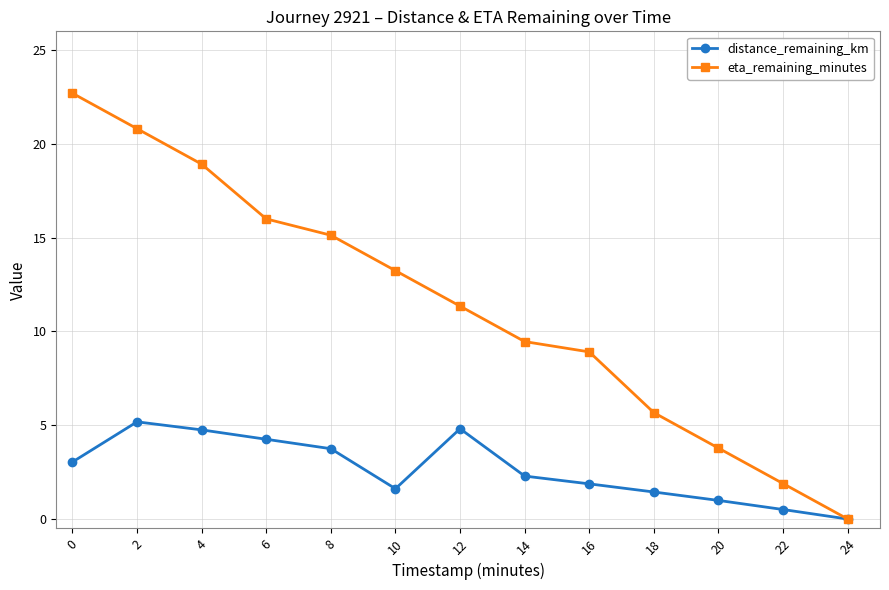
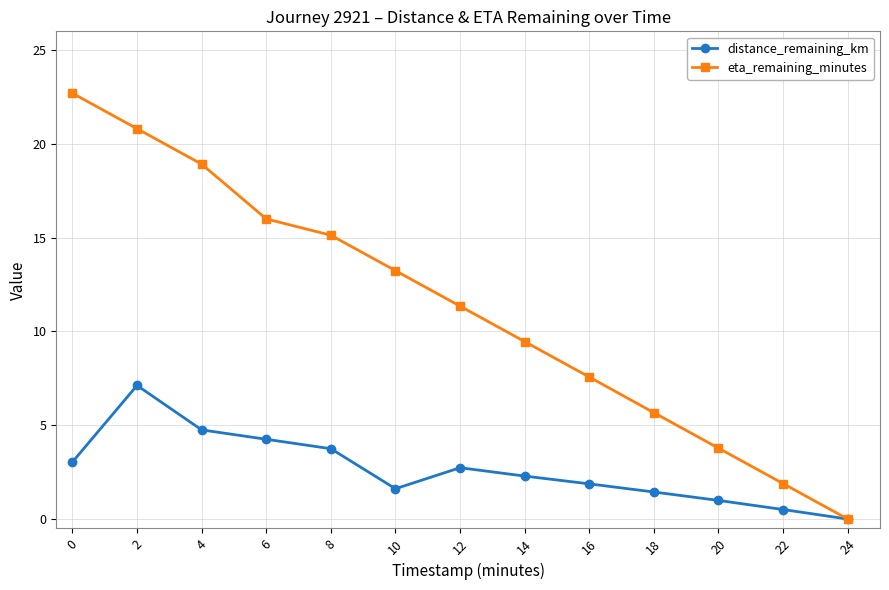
  {
    "distance_remaining_km": {
      "0": 3.0,
-     "2": 5.2,
+     "2": 7.1,
      "4": 4.8,
      "6": 4.3,
      "8": 3.7,
      "10": 1.6,
-     "12": 4.8,
+     "12": 2.7,
      "14": 2.3,
      "16": 1.9,
      "18": 1.4,
      "20": 1.0,
      "22": 0.5
    },
    "eta_remaining_minutes": {
      "0": 22.7,
      "2": 20.8,
      "4": 18.9,
      "6": 16.0,
      "8": 15.1,
      "10": 13.2,
      "12": 11.4,
      "14": 9.5,
-     "16": 8.9,
+     "16": 7.6,
      "18": 5.7,
      "20": 3.8,
      "22": 1.9
    }
  }
